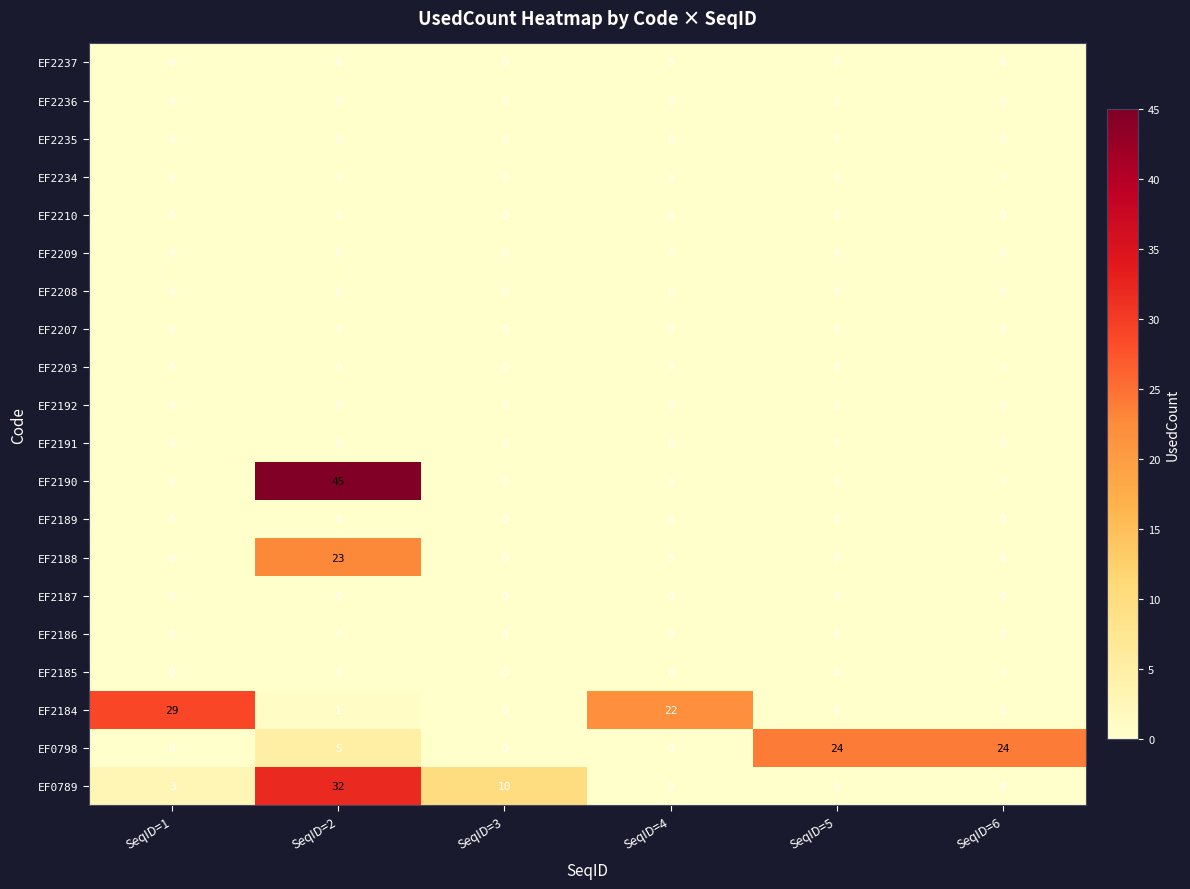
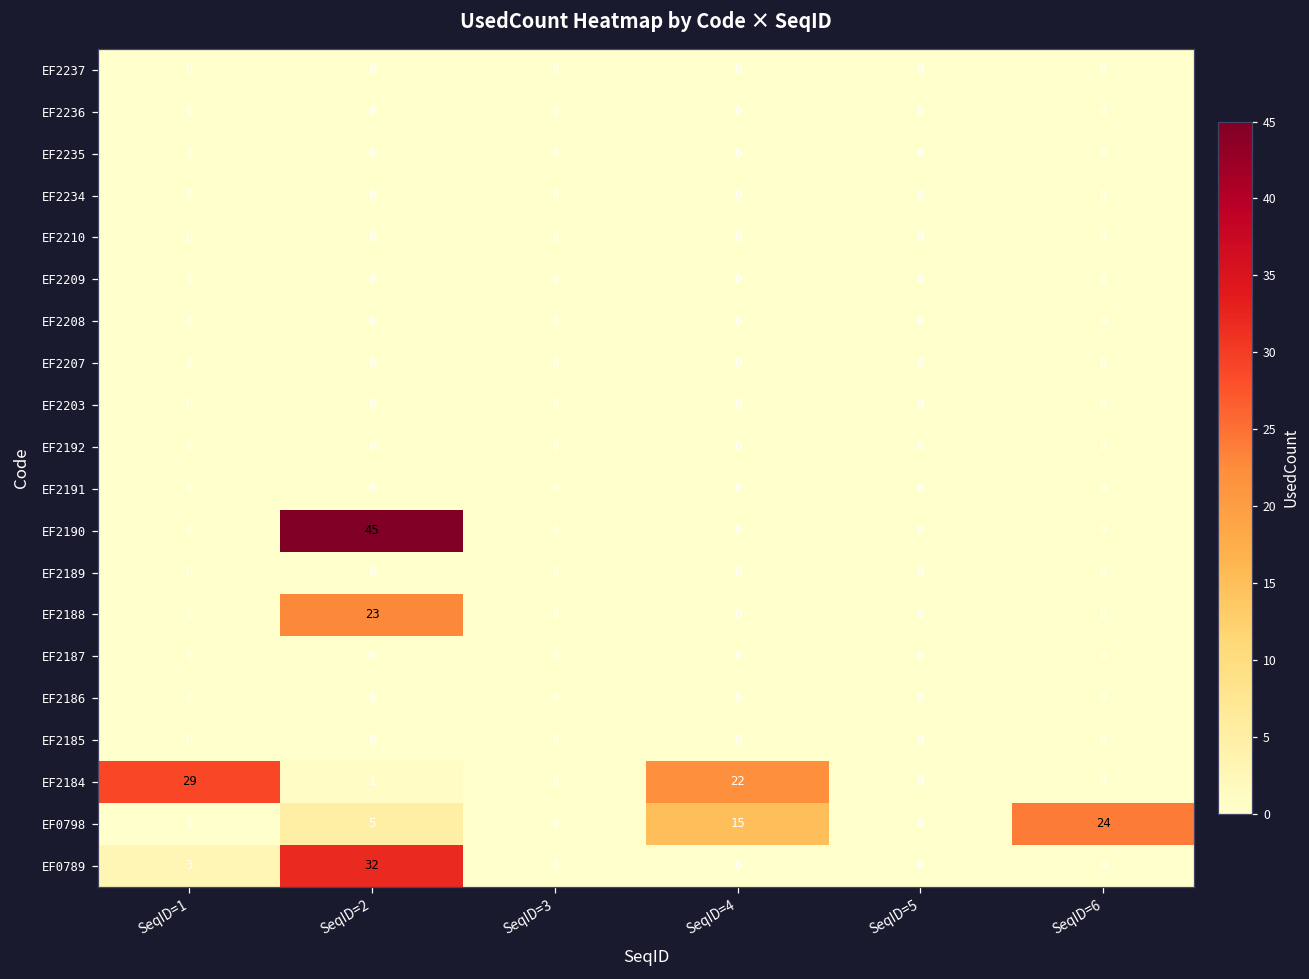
  {
    "EF2237": {
      "SeqID=1": 0,
      "SeqID=2": 0,
      "SeqID=3": 0,
      "SeqID=4": 0,
      "SeqID=5": 0,
      "SeqID=6": 0
    },
    "EF2236": {
      "SeqID=1": 0,
      "SeqID=2": 0,
      "SeqID=3": 0,
      "SeqID=4": 0,
      "SeqID=5": 0,
      "SeqID=6": 0
    },
    "EF2235": {
      "SeqID=1": 0,
      "SeqID=2": 0,
      "SeqID=3": 0,
      "SeqID=4": 0,
      "SeqID=5": 0,
      "SeqID=6": 0
    },
    "EF2234": {
      "SeqID=1": 0,
      "SeqID=2": 0,
      "SeqID=3": 0,
      "SeqID=4": 0,
      "SeqID=5": 0,
      "SeqID=6": 0
    },
    "EF2210": {
      "SeqID=1": 0,
      "SeqID=2": 0,
      "SeqID=3": 0,
      "SeqID=4": 0,
      "SeqID=5": 0,
      "SeqID=6": 0
    },
    "EF2209": {
      "SeqID=1": 0,
      "SeqID=2": 0,
      "SeqID=3": 0,
      "SeqID=4": 0,
      "SeqID=5": 0,
      "SeqID=6": 0
    },
    "EF2208": {
      "SeqID=1": 0,
      "SeqID=2": 0,
      "SeqID=3": 0,
      "SeqID=4": 0,
      "SeqID=5": 0,
      "SeqID=6": 0
    },
    "EF2207": {
      "SeqID=1": 0,
      "SeqID=2": 0,
      "SeqID=3": 0,
      "SeqID=4": 0,
      "SeqID=5": 0,
      "SeqID=6": 0
    },
    "EF2203": {
      "SeqID=1": 0,
      "SeqID=2": 0,
      "SeqID=3": 0,
      "SeqID=4": 0,
      "SeqID=5": 0,
      "SeqID=6": 0
    },
    "EF2192": {
      "SeqID=1": 0,
      "SeqID=2": 0,
      "SeqID=3": 0,
      "SeqID=4": 0,
      "SeqID=5": 0,
      "SeqID=6": 0
    },
    "EF2191": {
      "SeqID=1": 0,
      "SeqID=2": 0,
      "SeqID=3": 0,
      "SeqID=4": 0,
      "SeqID=5": 0,
      "SeqID=6": 0
    },
    "EF2190": {
      "SeqID=1": 0,
      "SeqID=2": 45,
      "SeqID=3": 0,
      "SeqID=4": 0,
      "SeqID=5": 0,
      "SeqID=6": 0
    },
    "EF2189": {
      "SeqID=1": 0,
      "SeqID=2": 0,
      "SeqID=3": 0,
      "SeqID=4": 0,
      "SeqID=5": 0,
      "SeqID=6": 0
    },
    "EF2188": {
      "SeqID=1": 0,
      "SeqID=2": 23,
      "SeqID=3": 0,
      "SeqID=4": 0,
      "SeqID=5": 0,
      "SeqID=6": 0
    },
    "EF2187": {
      "SeqID=1": 0,
      "SeqID=2": 0,
      "SeqID=3": 0,
      "SeqID=4": 0,
      "SeqID=5": 0,
      "SeqID=6": 0
    },
    "EF2186": {
      "SeqID=1": 0,
      "SeqID=2": 0,
      "SeqID=3": 0,
      "SeqID=4": 0,
      "SeqID=5": 0,
      "SeqID=6": 0
    },
    "EF2185": {
      "SeqID=1": 0,
      "SeqID=2": 0,
      "SeqID=3": 0,
      "SeqID=4": 0,
      "SeqID=5": 0,
      "SeqID=6": 0
    },
    "EF2184": {
      "SeqID=1": 29,
      "SeqID=2": 1,
      "SeqID=3": 0,
      "SeqID=4": 22,
      "SeqID=5": 0,
      "SeqID=6": 0
    },
    "EF0798": {
      "SeqID=1": 0,
      "SeqID=2": 5,
      "SeqID=3": 0,
-     "SeqID=4": 0,
-     "SeqID=5": 24,
+     "SeqID=4": 15,
+     "SeqID=5": 0,
      "SeqID=6": 24
    },
    "EF0789": {
      "SeqID=1": 3,
      "SeqID=2": 32,
-     "SeqID=3": 10,
+     "SeqID=3": 0,
      "SeqID=4": 0,
      "SeqID=5": 0,
      "SeqID=6": 0
    }
  }
